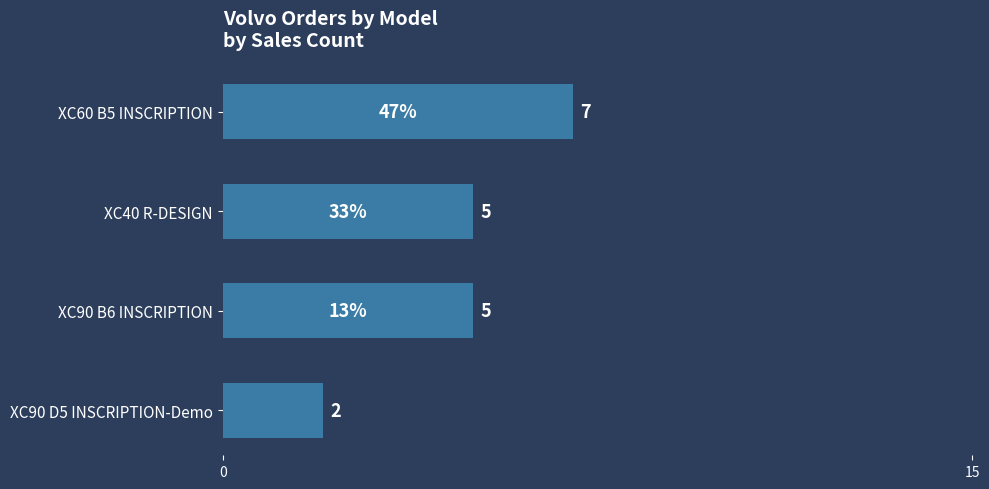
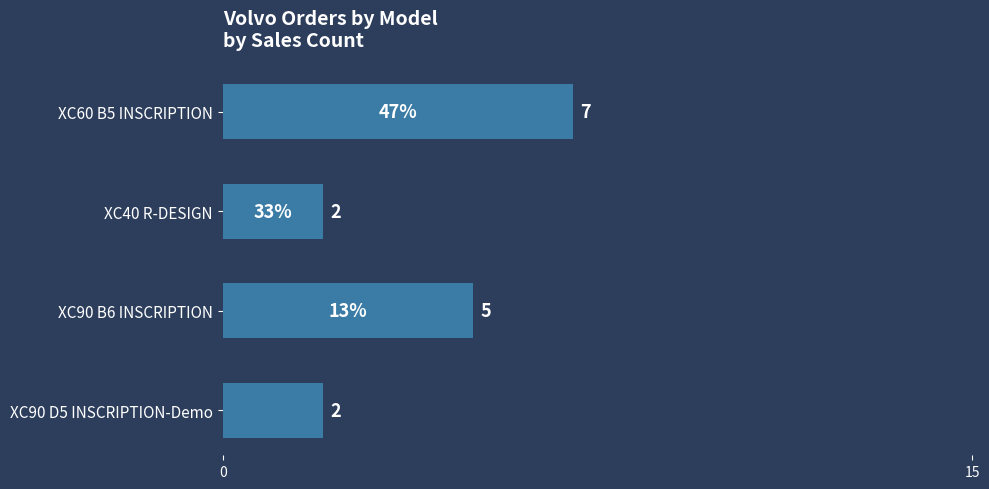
  {
    "XC60 B5 INSCRIPTION": 7,
-   "XC40 R-DESIGN": 5,
+   "XC40 R-DESIGN": 2,
    "XC90 B6 INSCRIPTION": 5,
    "XC90 D5 INSCRIPTION-Demo": 2
  }
